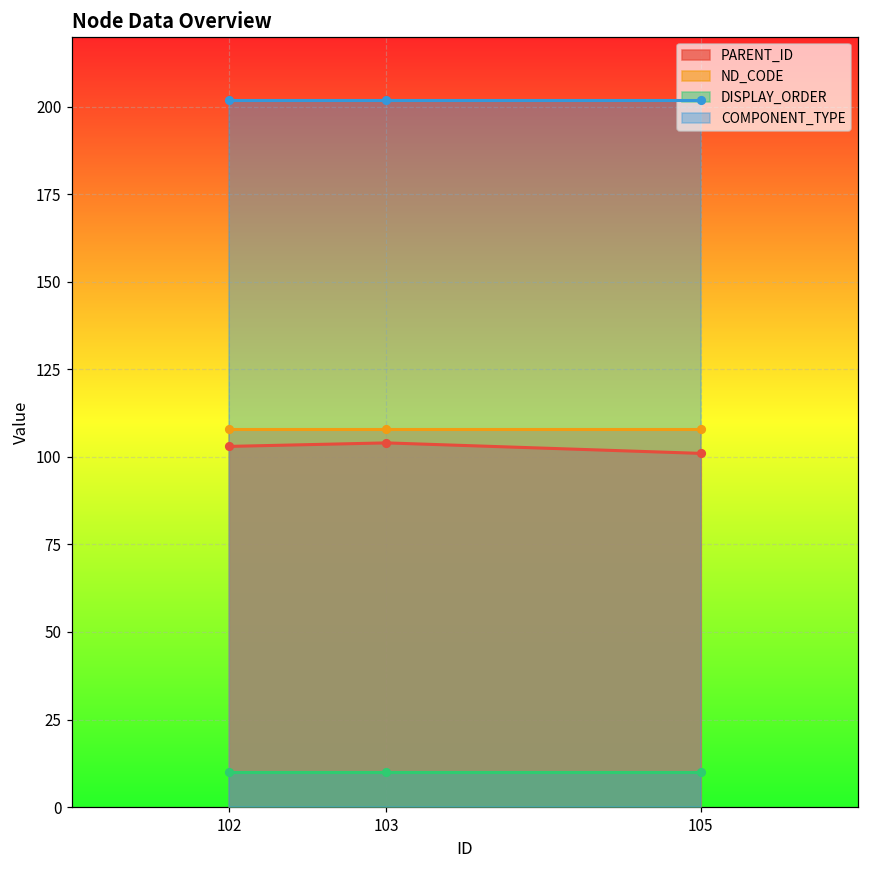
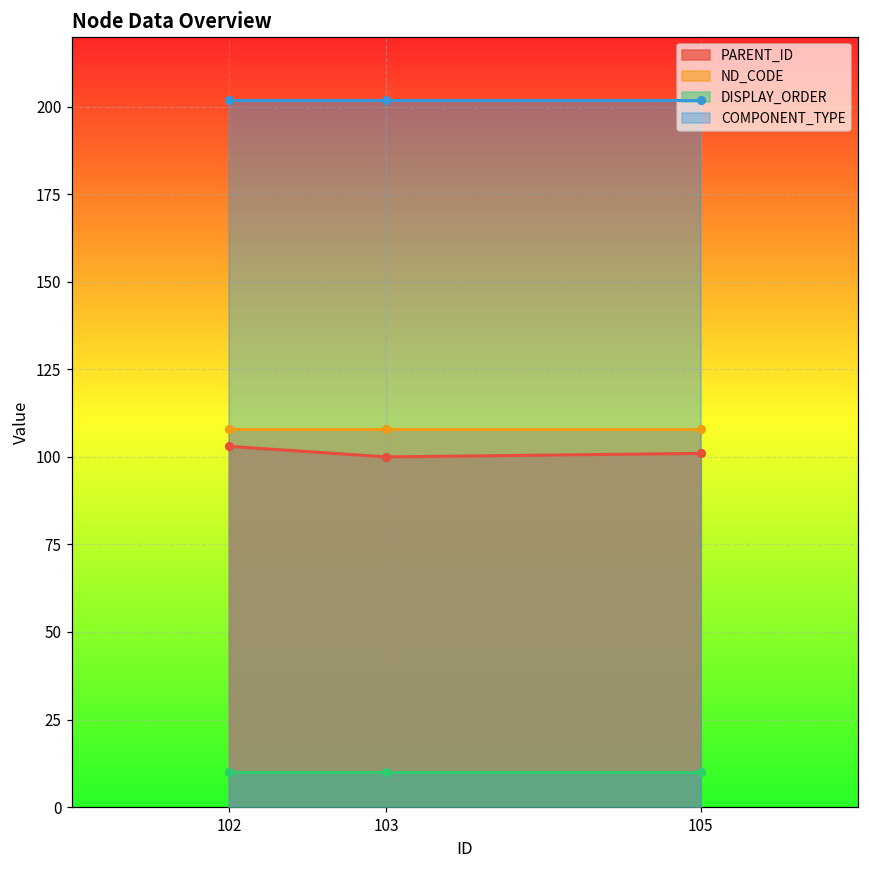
  {
    "PARENT_ID": {
      "102": 103,
-     "103": 104,
+     "103": 100,
      "105": 101
    },
    "ND_CODE": {
      "102": 108,
      "103": 108,
      "105": 108
    },
    "DISPLAY_ORDER": {
      "102": 10,
      "103": 10,
      "105": 10
    },
    "COMPONENT_TYPE": {
      "102": 202,
      "103": 202
    }
  }
